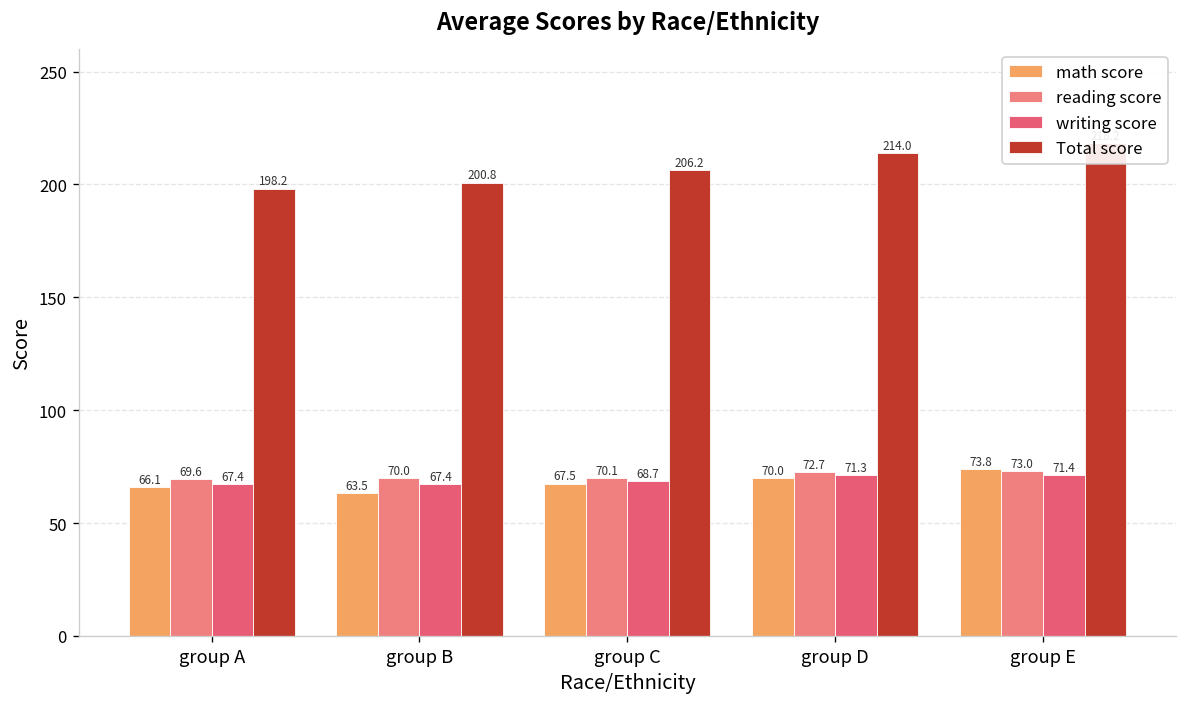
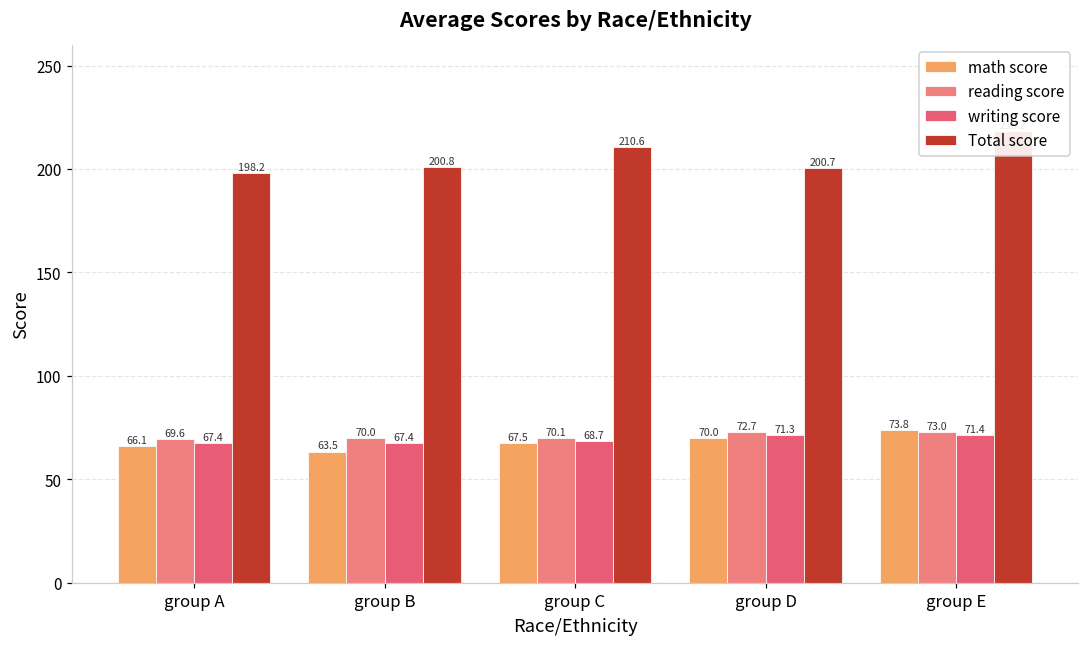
  {
    "Total score": {
      "group A": 198.2,
      "group B": 200.8,
-     "group C": 206.2,
-     "group D": 214.0
+     "group C": 210.6,
+     "group D": 200.7
    }
  }
